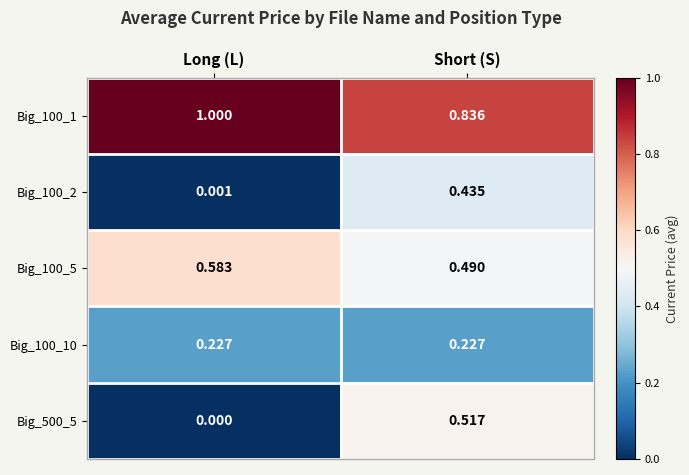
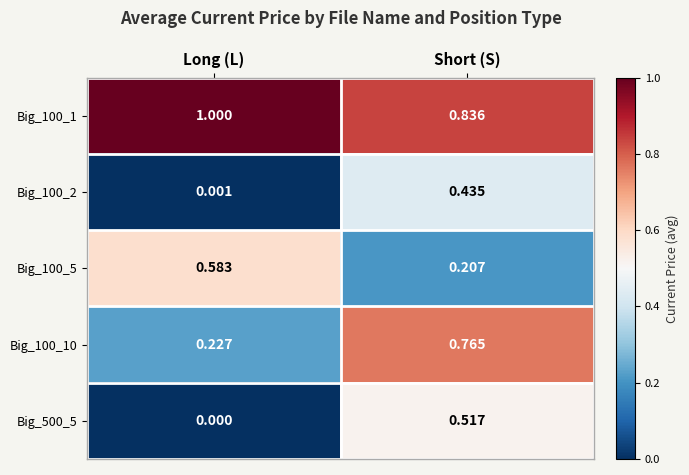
  {
    "Big_100_1": {
      "Long (L)": 1.000,
      "Short (S)": 0.836
    },
    "Big_100_2": {
      "Long (L)": 0.001,
      "Short (S)": 0.435
    },
    "Big_100_5": {
      "Long (L)": 0.583,
-     "Short (S)": 0.490
+     "Short (S)": 0.207
    },
    "Big_100_10": {
      "Long (L)": 0.227,
-     "Short (S)": 0.227
+     "Short (S)": 0.765
    },
    "Big_500_5": {
      "Long (L)": 0.000,
      "Short (S)": 0.517
    }
  }
